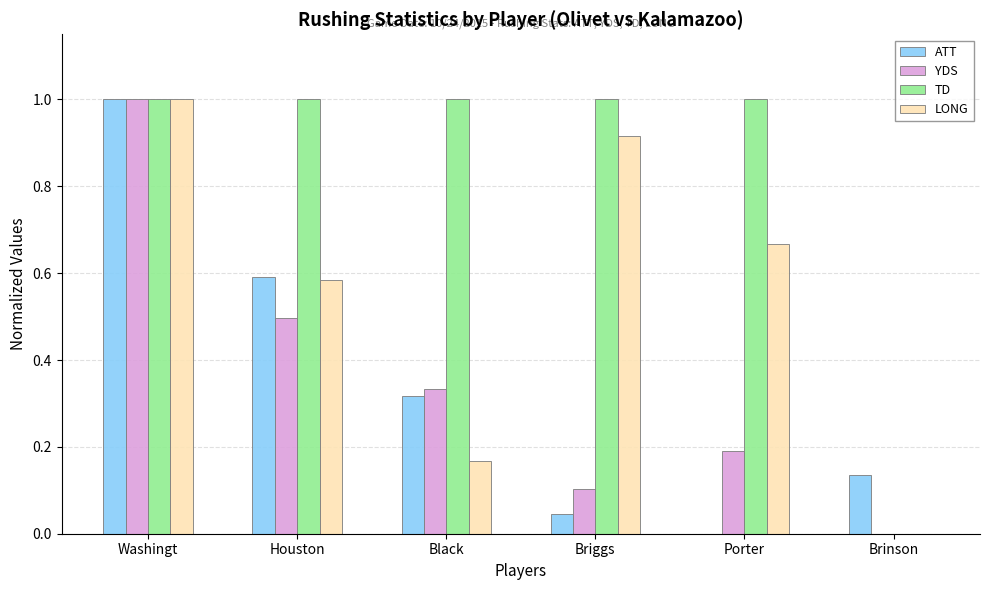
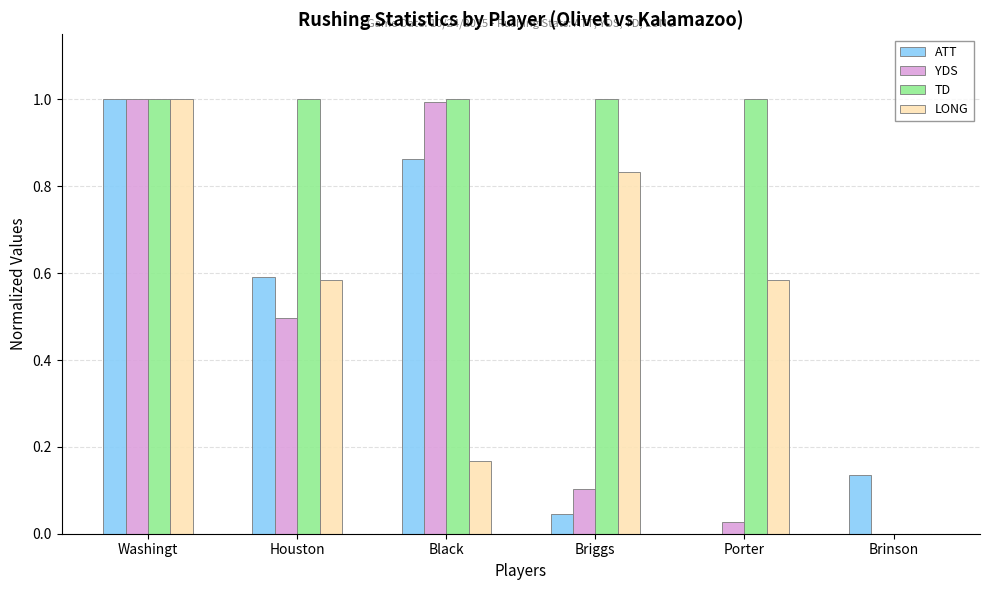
  {
    "ATT": {
      "Washingt": 1.00,
      "Houston": 0.59,
-     "Black": 0.32,
+     "Black": 0.86,
      "Briggs": 0.05,
      "Porter": 0.00,
      "Brinson": 0.14
    },
    "YDS": {
      "Washingt": 1.00,
      "Houston": 0.50,
-     "Black": 0.33,
+     "Black": 0.99,
      "Briggs": 0.10,
-     "Porter": 0.19,
+     "Porter": 0.03,
      "Brinson": 0.00
    },
    "TD": {
      "Washingt": 1.00,
      "Houston": 1.00,
      "Black": 1.00,
      "Briggs": 1.00,
      "Porter": 1.00,
      "Brinson": 0.00
    },
    "LONG": {
      "Washingt": 1.00,
      "Houston": 0.58,
      "Black": 0.17,
-     "Briggs": 0.92,
-     "Porter": 0.67,
+     "Briggs": 0.83,
+     "Porter": 0.58,
      "Brinson": 0.00
    }
  }
